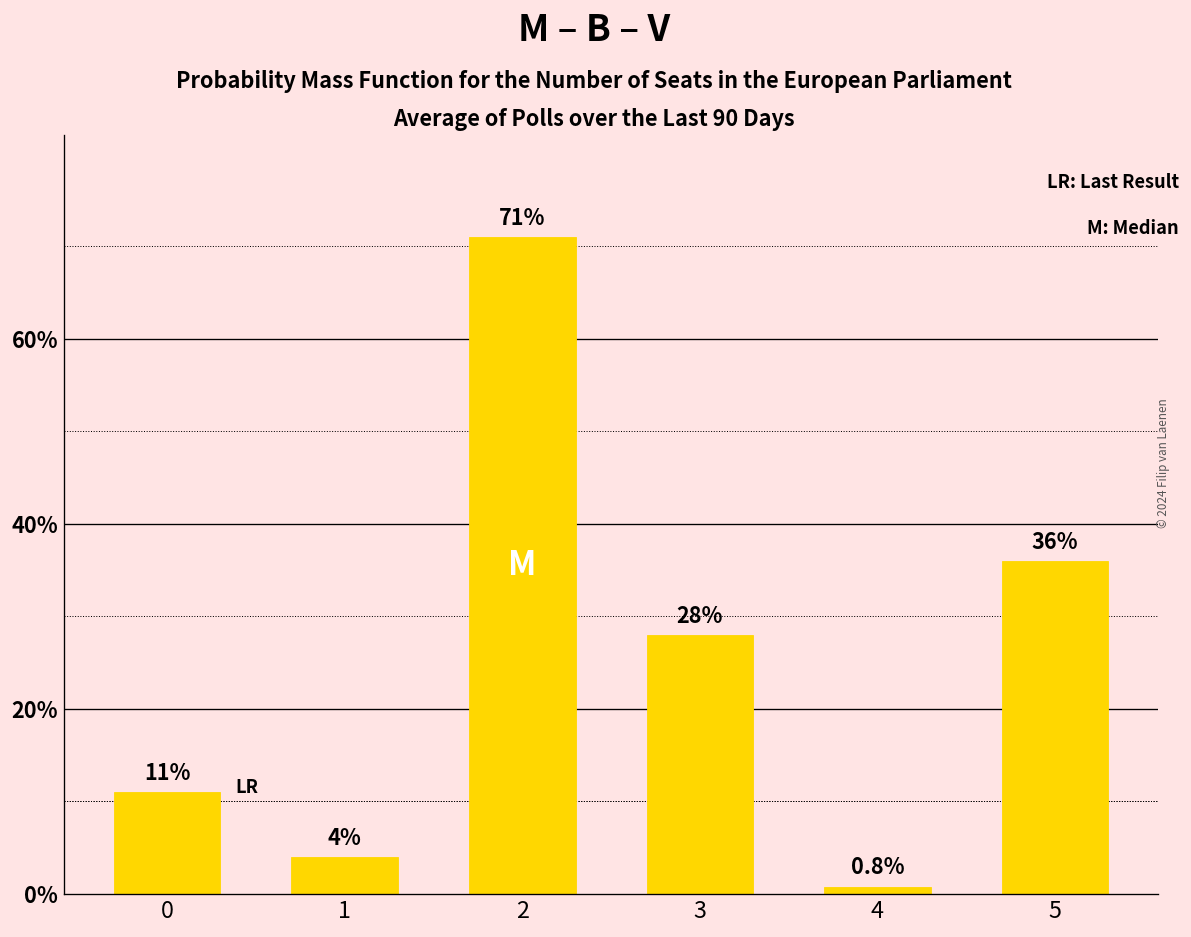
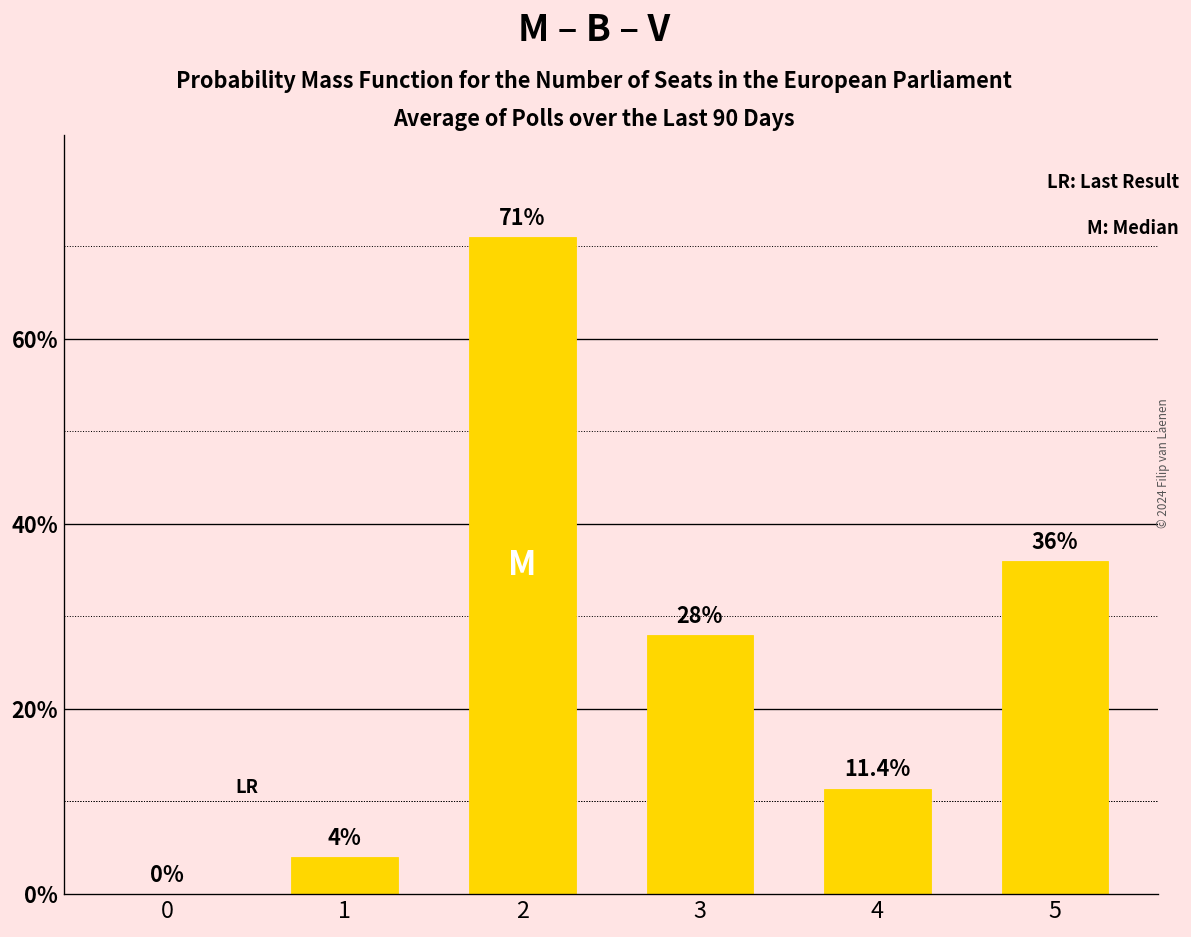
  {
-   "0": "11%",
+   "0": "0%",
    "1": "4%",
    "2": "71%",
    "3": "28%",
-   "4": "0.8%",
+   "4": "11.4%",
    "5": "36%"
  }
